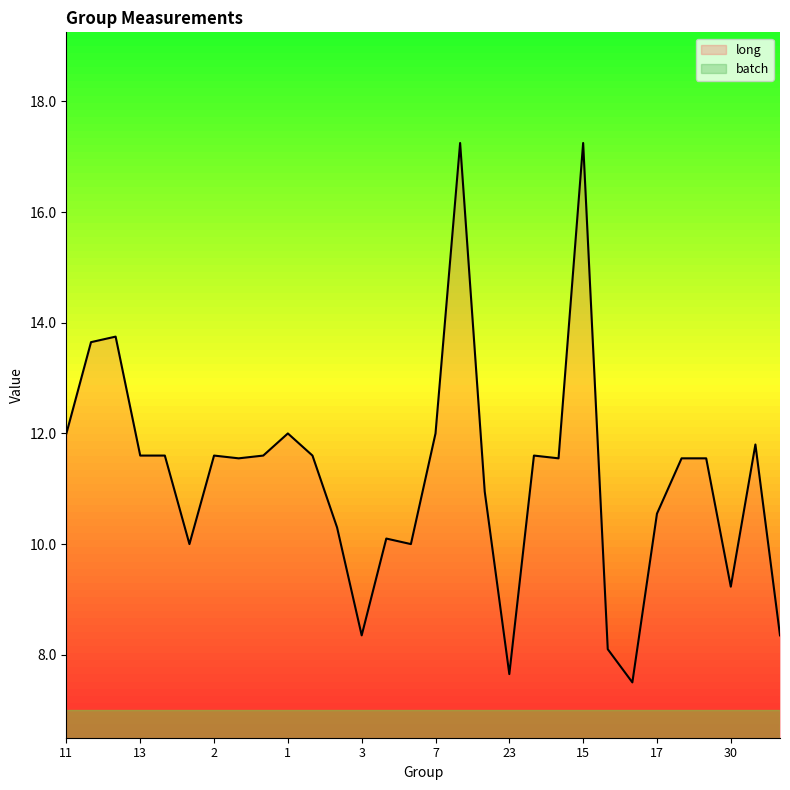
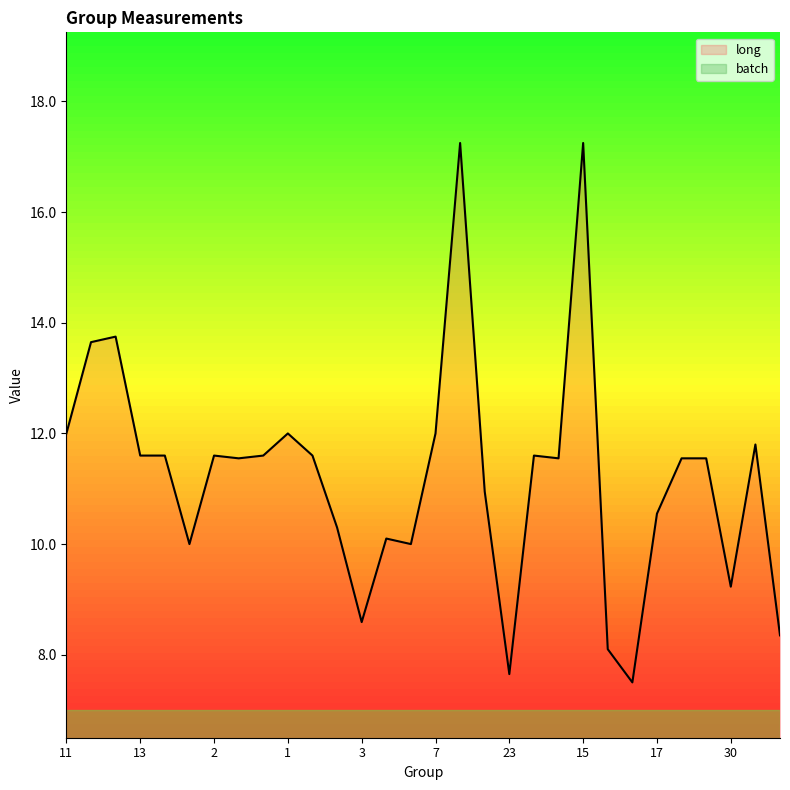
  {
    "long": {
-     "3": 8.4,
+     "3": 8.6,
      "15": 17.3,
      "30": 9.2
    }
  }
